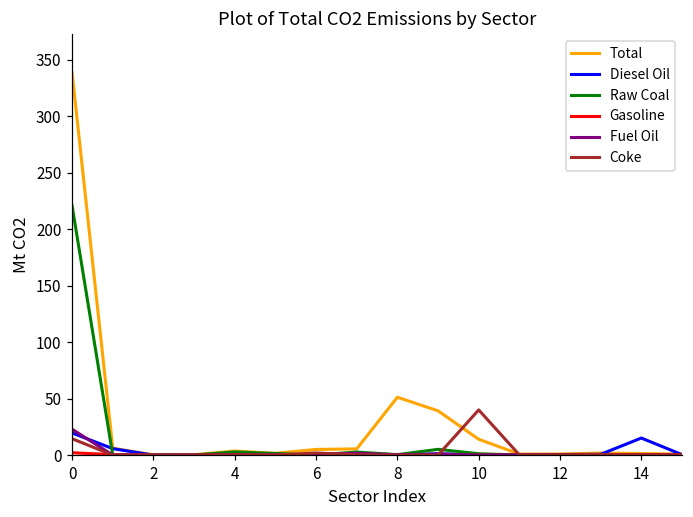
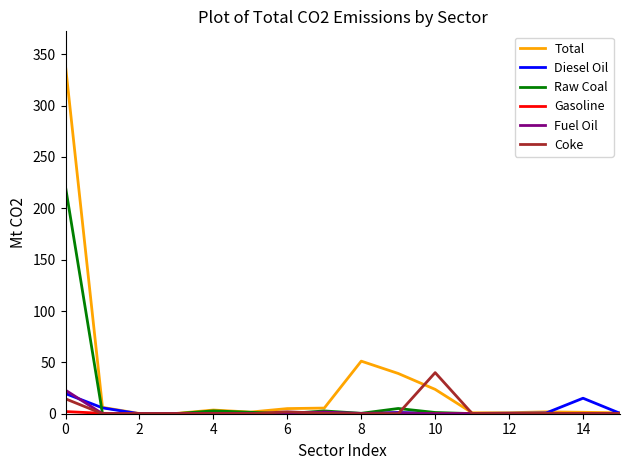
  {
    "Total": {
      "0": 339,
      "6": 5,
      "8": 51,
-     "10": 14
+     "10": 24
    },
    "Diesel Oil": {
      "0": 20,
      "14": 15
    },
    "Raw Coal": {
      "0": 221
    },
    "Gasoline": {
      "0": 2
    },
    "Fuel Oil": {
      "0": 23
    },
    "Coke": {
      "0": 15,
      "10": 40
    }
  }
